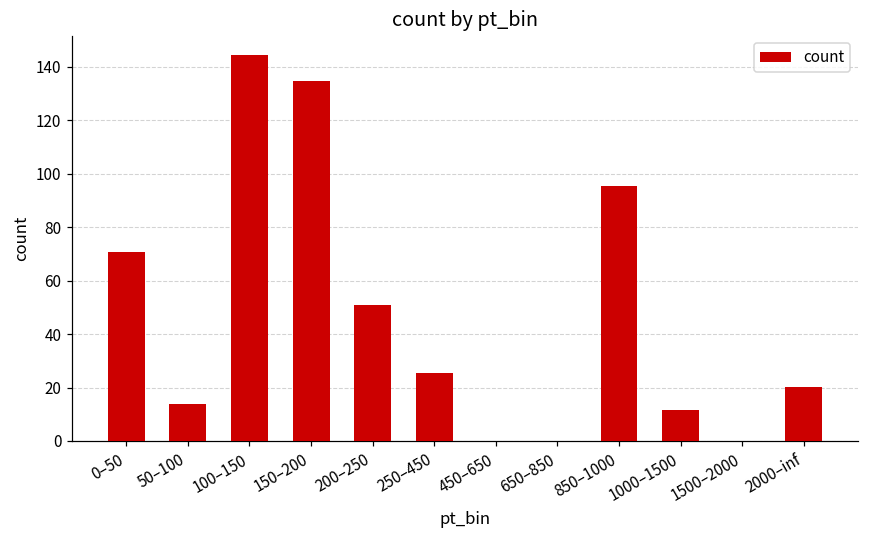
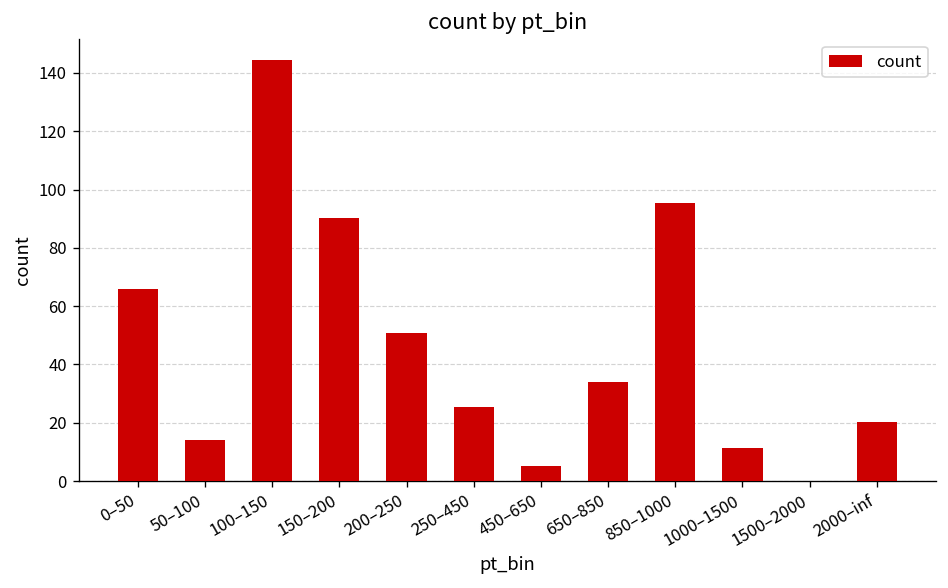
  {
-   "0–50": 71,
+   "0–50": 66,
    "50–100": 14,
    "100–150": 145,
-   "150–200": 135,
+   "150–200": 90,
    "200–250": 51,
    "250–450": 25,
-   "450–650": 0,
-   "650–850": 0,
+   "450–650": 5,
+   "650–850": 34,
    "850–1000": 95,
    "1000–1500": 12,
    "1500–2000": 0,
    "2000–inf": 20
  }
